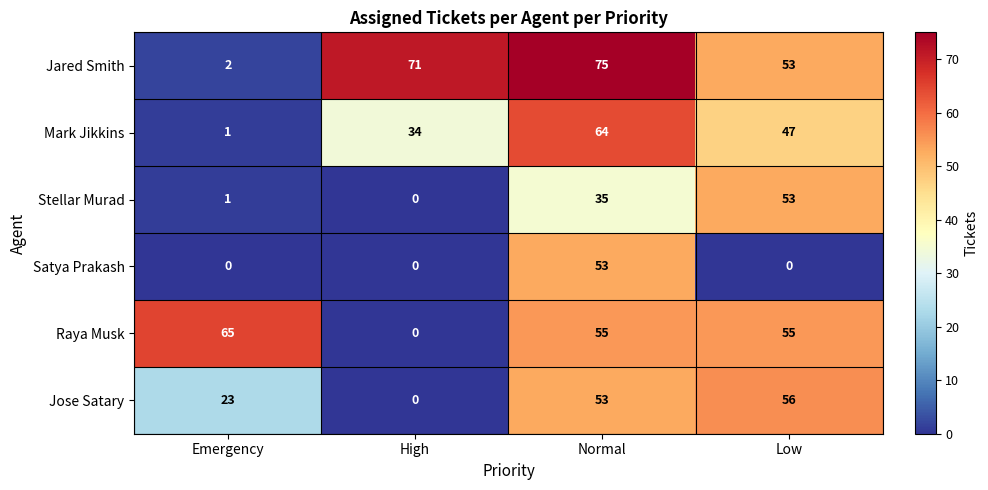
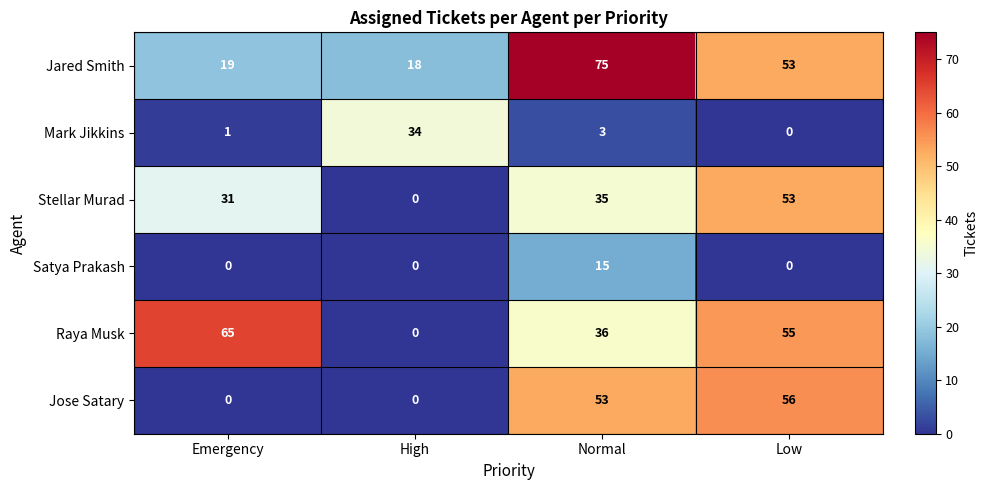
  {
    "Jared Smith": {
-     "Emergency": 2,
-     "High": 71,
+     "Emergency": 19,
+     "High": 18,
      "Normal": 75,
      "Low": 53
    },
    "Mark Jikkins": {
      "Emergency": 1,
      "High": 34,
-     "Normal": 64,
-     "Low": 47
+     "Normal": 3,
+     "Low": 0
    },
    "Stellar Murad": {
-     "Emergency": 1,
+     "Emergency": 31,
      "High": 0,
      "Normal": 35,
      "Low": 53
    },
    "Satya Prakash": {
      "Emergency": 0,
      "High": 0,
-     "Normal": 53,
+     "Normal": 15,
      "Low": 0
    },
    "Raya Musk": {
      "Emergency": 65,
      "High": 0,
-     "Normal": 55,
+     "Normal": 36,
      "Low": 55
    },
    "Jose Satary": {
-     "Emergency": 23,
+     "Emergency": 0,
      "High": 0,
      "Normal": 53,
      "Low": 56
    }
  }
